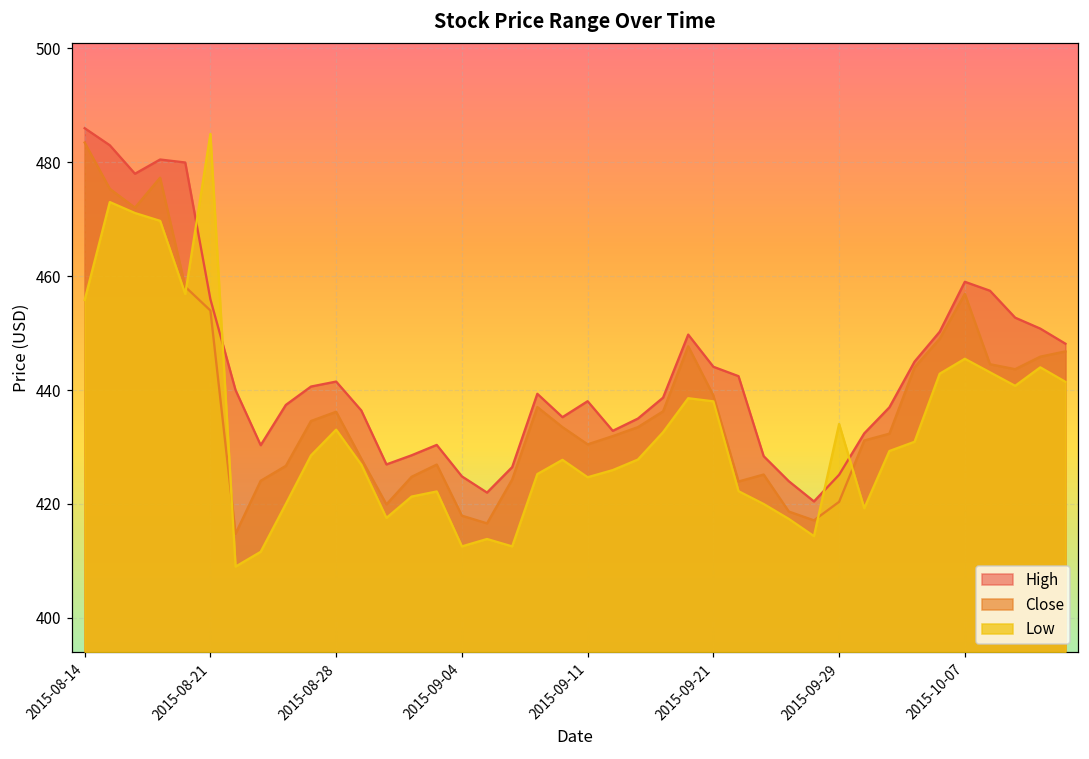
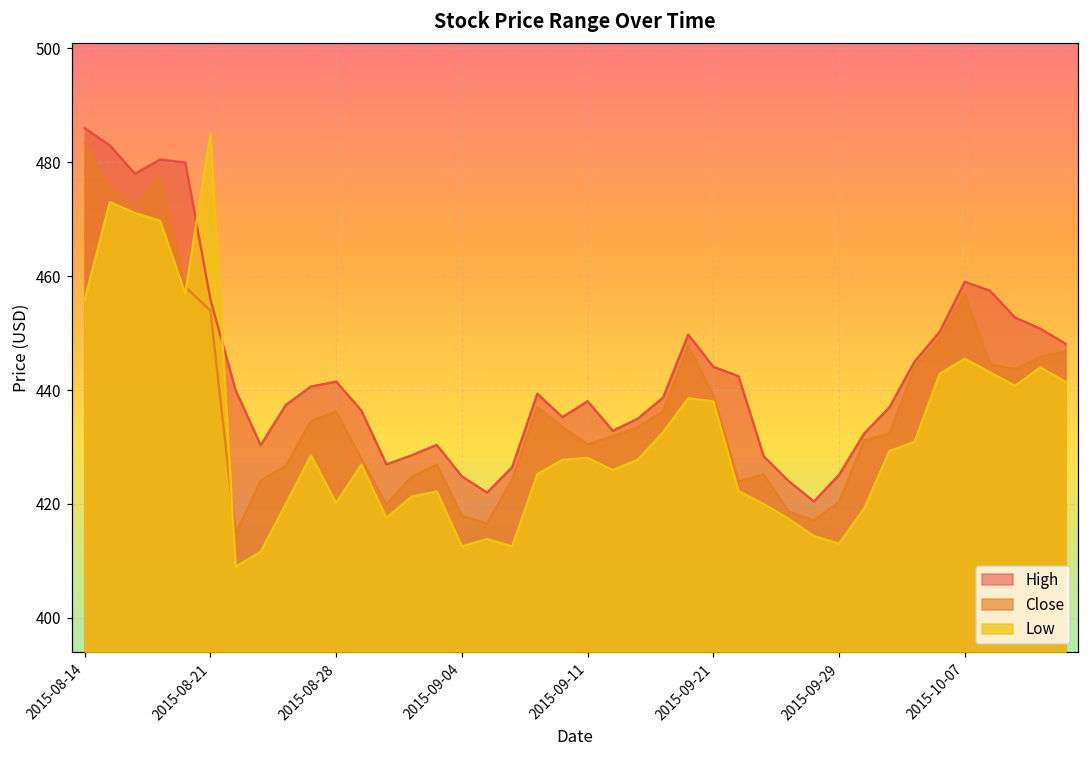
  {
    "Low": {
      "2015-08-14": 456,
      "2015-08-21": 485,
-     "2015-08-28": 433,
+     "2015-08-28": 420,
      "2015-09-04": 413,
-     "2015-09-11": 425,
+     "2015-09-11": 428,
      "2015-09-21": 438,
-     "2015-09-29": 434,
+     "2015-09-29": 413,
      "2015-10-07": 446
    }
  }
